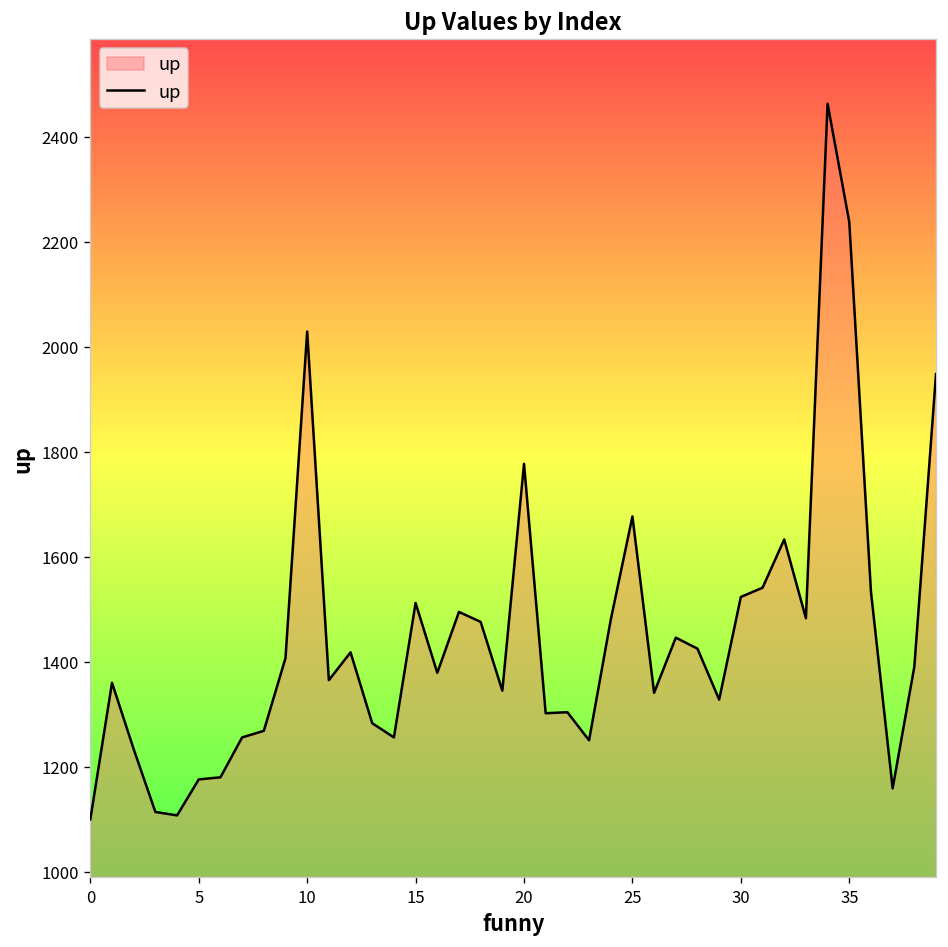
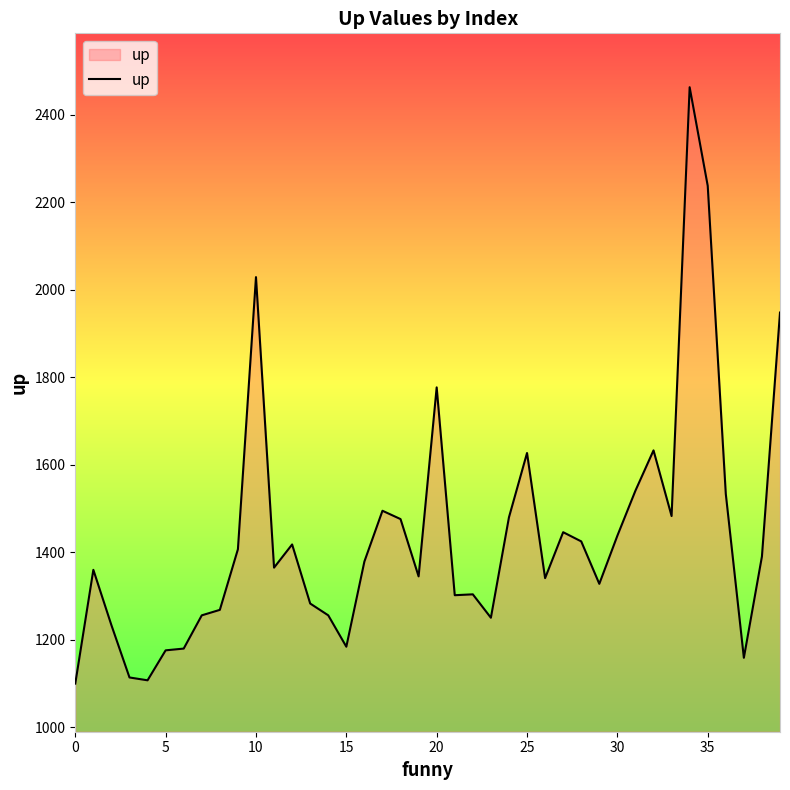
  {
    "0": 1100,
    "5": 1180,
    "10": 2030,
-   "15": 1510,
+   "15": 1180,
    "20": 1780,
-   "25": 1680,
-   "30": 1520,
+   "25": 1630,
+   "30": 1440,
    "35": 2240
  }
